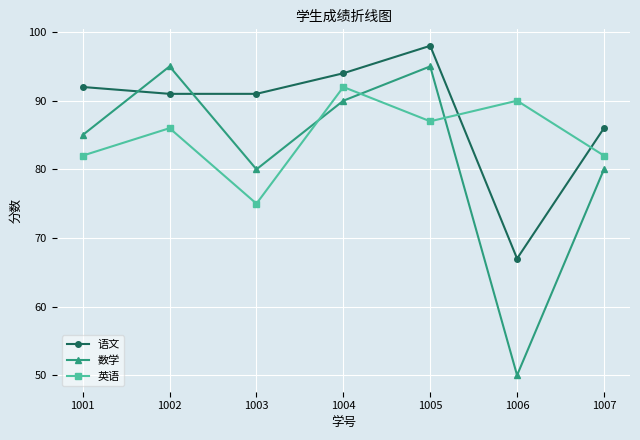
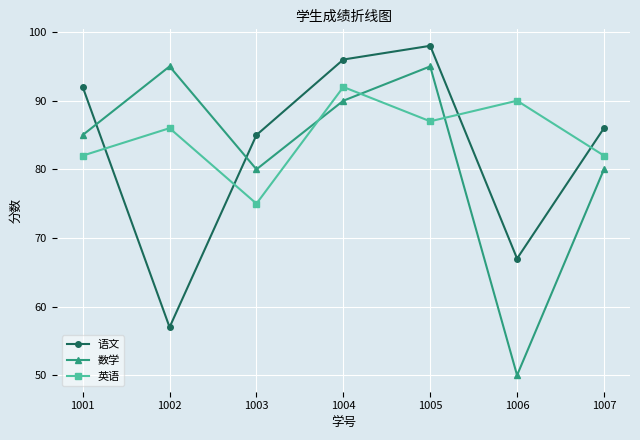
  {
    "语文": {
      "1001": 92,
-     "1002": 91,
-     "1003": 91,
-     "1004": 94,
+     "1002": 57,
+     "1003": 85,
+     "1004": 96,
      "1005": 98,
      "1006": 67,
      "1007": 86
    },
    "数学": {
      "1001": 85,
      "1002": 95,
      "1003": 80,
      "1004": 90,
      "1005": 95,
      "1006": 50,
      "1007": 80
    },
    "英语": {
      "1001": 82,
      "1002": 86,
      "1003": 75,
      "1004": 92,
      "1005": 87,
      "1006": 90,
      "1007": 82
    }
  }
